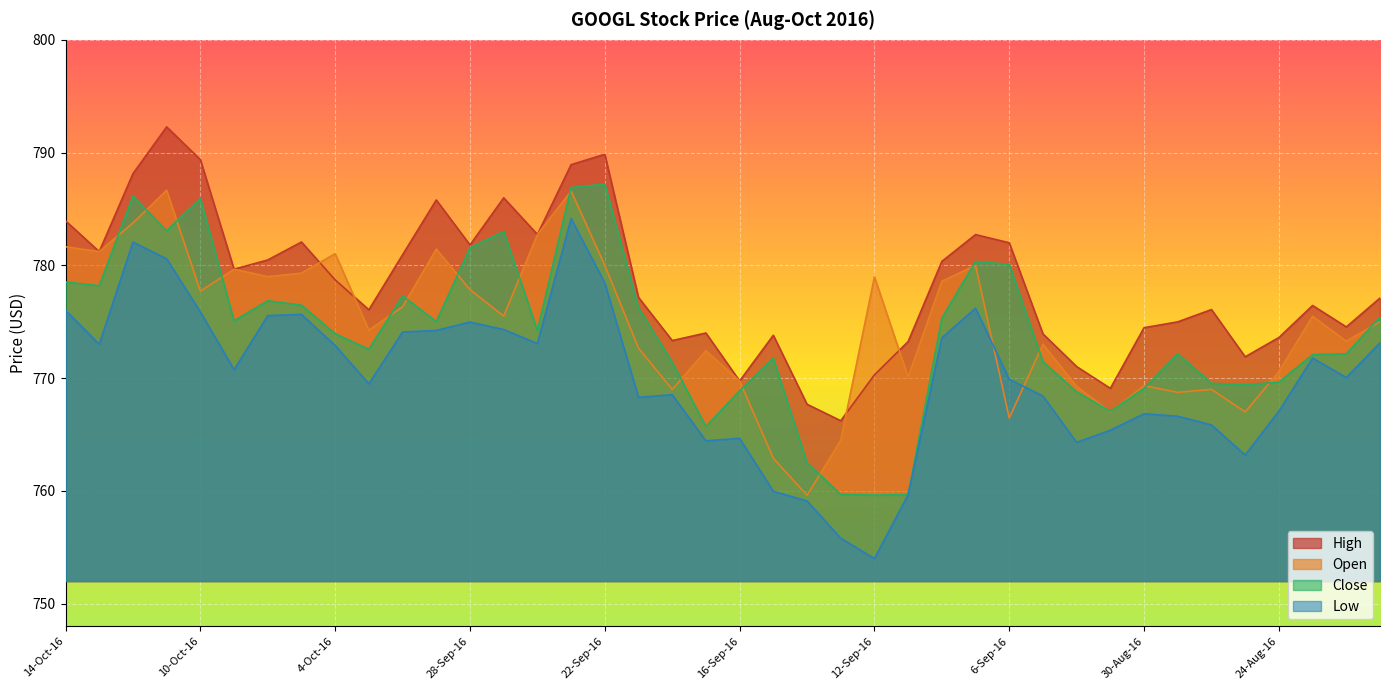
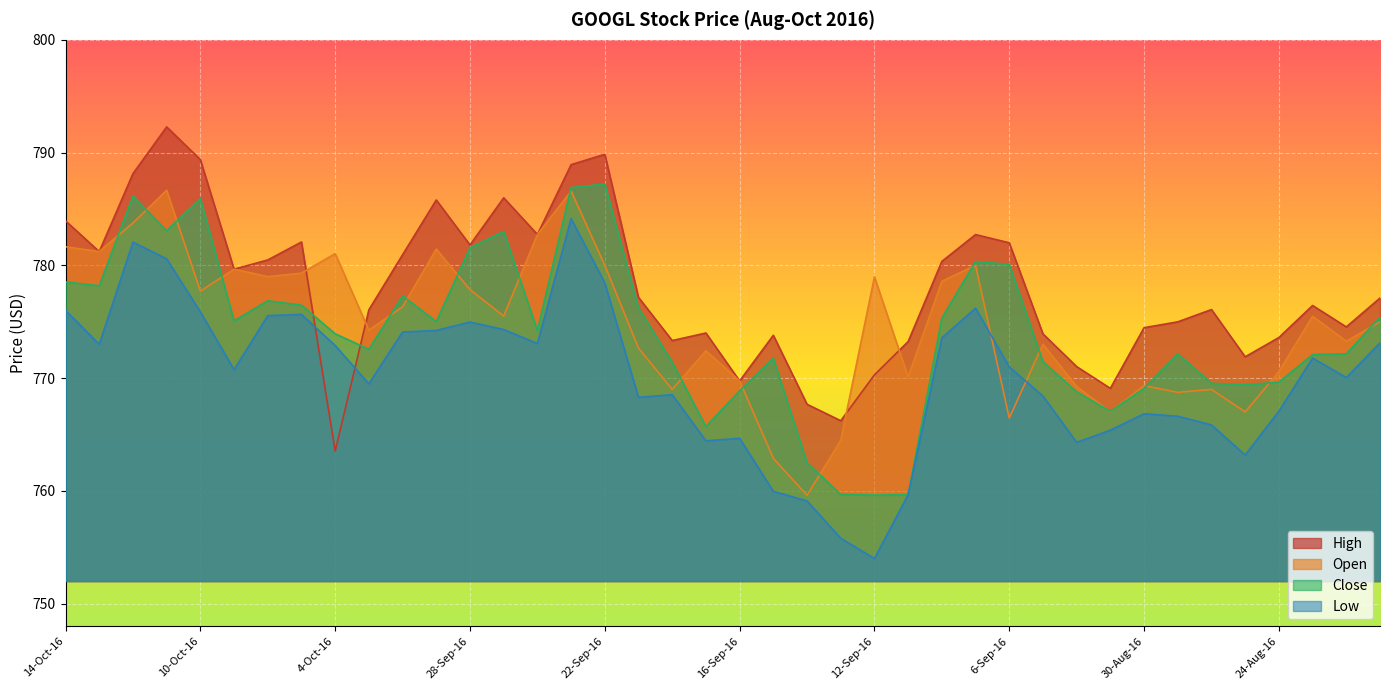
  {
    "High": {
      "14-Oct-16": 784.0,
      "10-Oct-16": 789.4,
-     "4-Oct-16": 778.7,
+     "4-Oct-16": 763.5,
      "28-Sep-16": 781.8,
      "22-Sep-16": 789.9,
      "12-Sep-16": 770.3,
      "6-Sep-16": 782.0,
      "30-Aug-16": 774.5,
      "24-Aug-16": 773.6
    },
    "Open": {
      "14-Oct-16": 781.7,
      "10-Oct-16": 777.7,
      "4-Oct-16": 781.0,
      "28-Sep-16": 777.9,
      "22-Sep-16": 780.0,
      "12-Sep-16": 779.0,
      "6-Sep-16": 766.5,
      "30-Aug-16": 769.3,
      "24-Aug-16": 770.6
    },
    "Close": {
      "14-Oct-16": 778.5,
      "10-Oct-16": 785.9,
      "4-Oct-16": 773.9,
      "28-Sep-16": 781.6,
      "22-Sep-16": 787.2,
      "16-Sep-16": 768.9,
      "12-Sep-16": 759.6,
      "6-Sep-16": 780.1,
      "30-Aug-16": 769.1,
      "24-Aug-16": 769.6
    },
    "Low": {
      "14-Oct-16": 776.0,
      "10-Oct-16": 775.9,
      "4-Oct-16": 772.9,
      "28-Sep-16": 775.0,
      "22-Sep-16": 778.4,
      "16-Sep-16": 764.7,
      "12-Sep-16": 754.0,
-     "6-Sep-16": 769.9,
+     "6-Sep-16": 771.0,
      "30-Aug-16": 766.8,
      "24-Aug-16": 767.1
    }
  }
